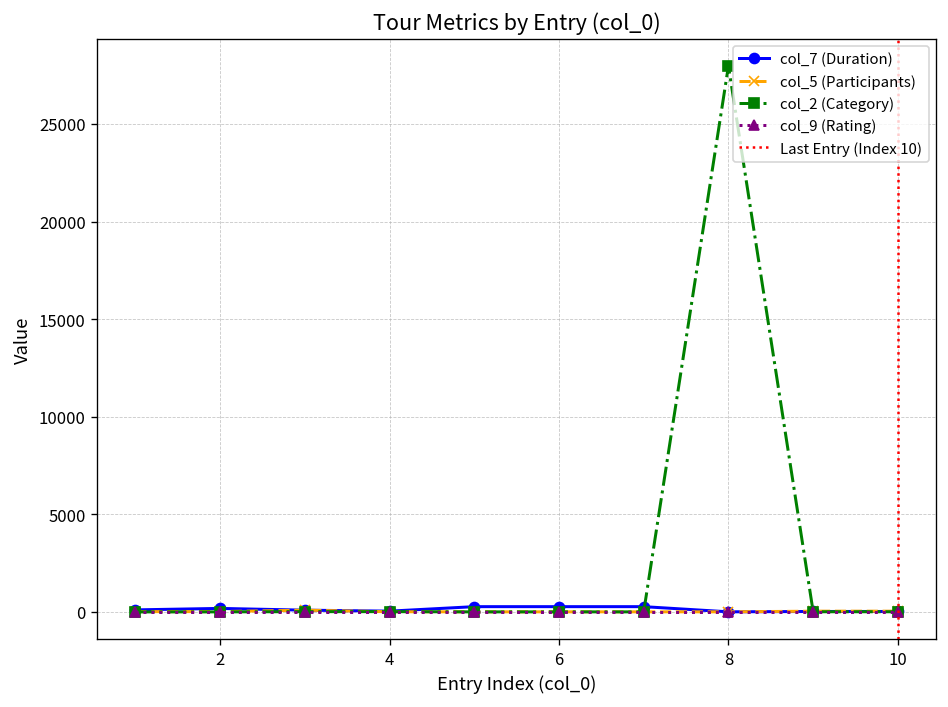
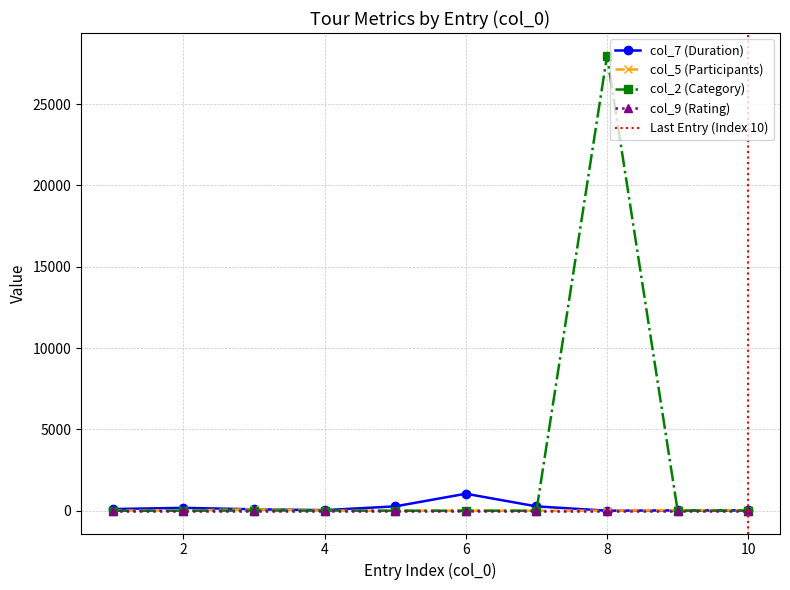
  {
    "col_7 (Duration)": {
      "2": 200,
-     "6": 300
+     "6": 1000
    },
    "col_2 (Category)": {
      "8": 28000
    }
  }
